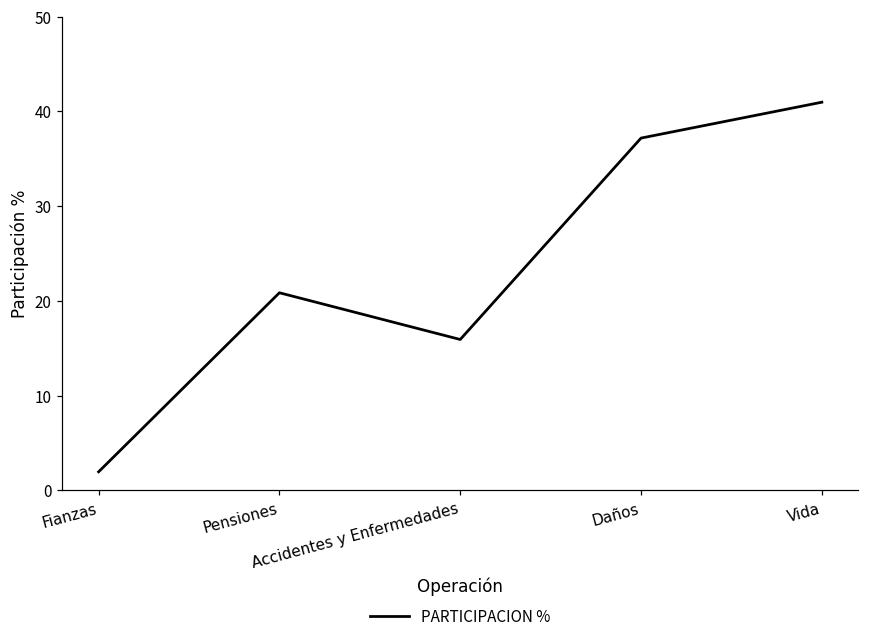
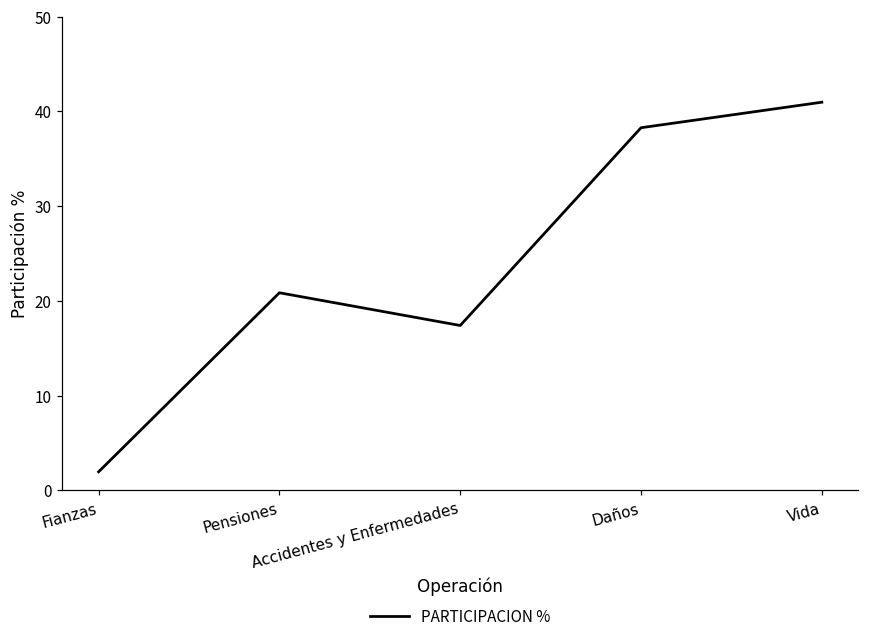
  {
    "Fianzas": 2,
    "Pensiones": 21,
-   "Accidentes y Enfermedades": 16,
-   "Daños": 37,
+   "Accidentes y Enfermedades": 17,
+   "Daños": 38,
    "Vida": 41
  }
